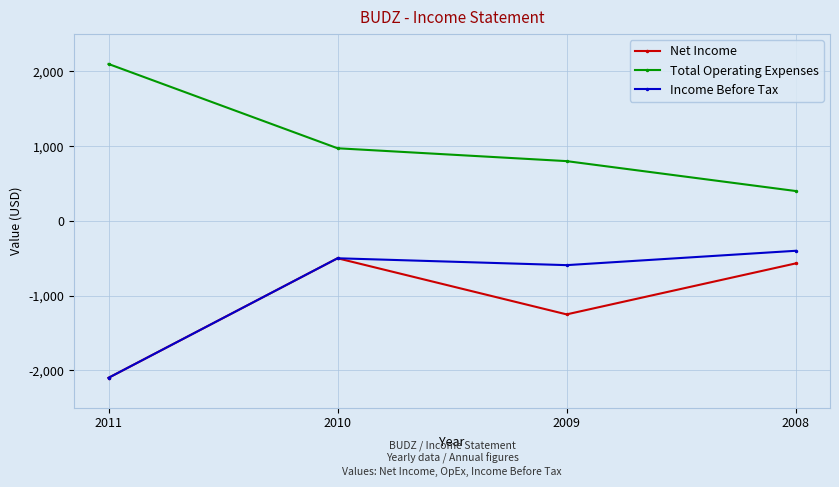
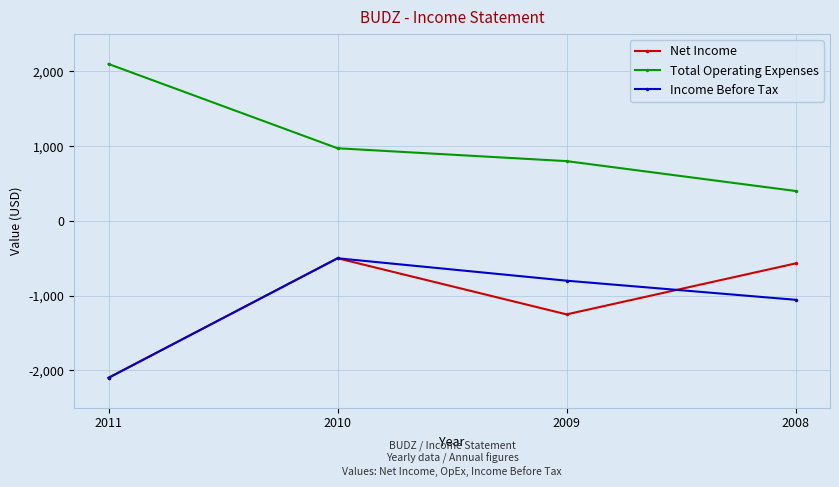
  {
    "Net Income": {
      "2009": "-1,300",
      "2008": "-600"
    },
    "Total Operating Expenses": {
      "2011": "2,100",
      "2010": "1,000",
      "2009": "800",
      "2008": "400"
    },
    "Income Before Tax": {
-     "2009": "-600",
-     "2008": "-400"
+     "2009": "-800",
+     "2008": "-1,100"
    }
  }
